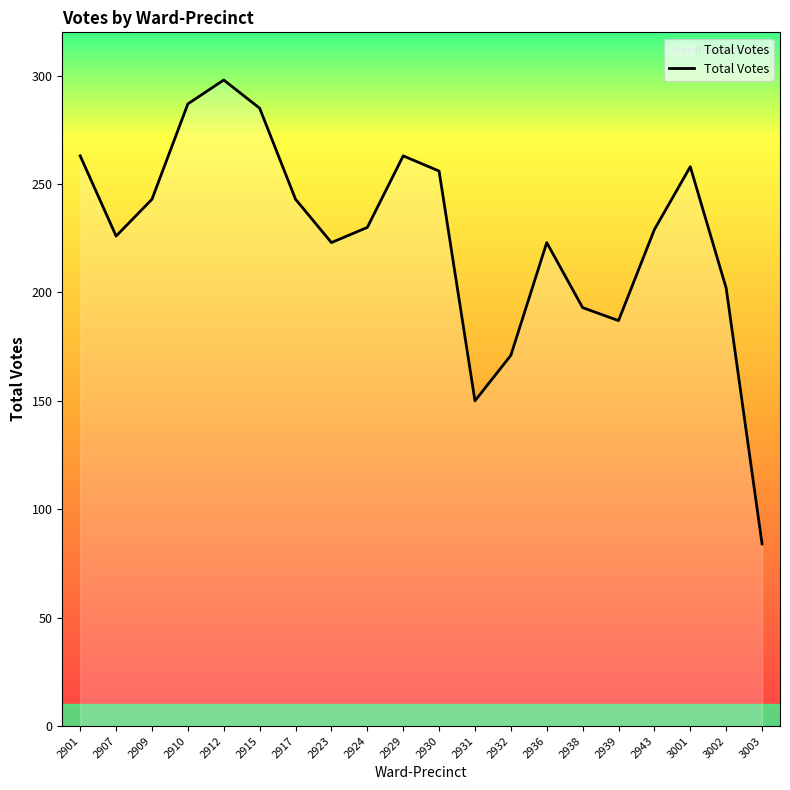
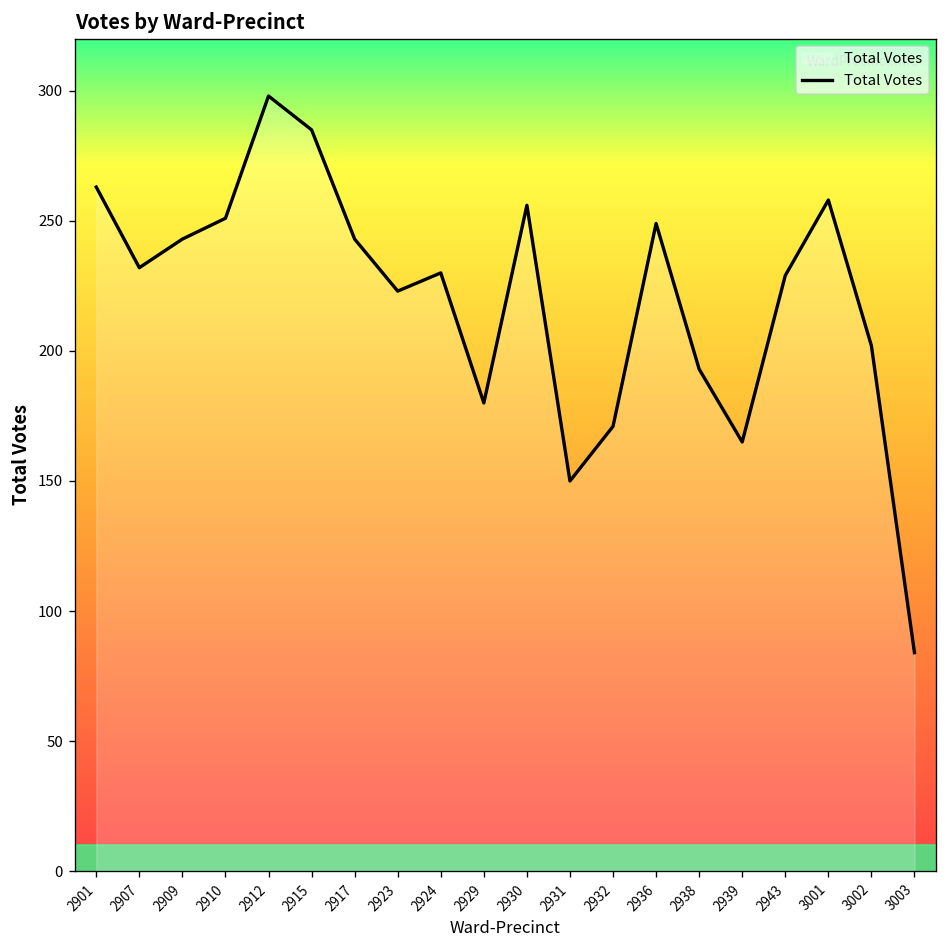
  {
    "2901": 263,
-   "2907": 226,
+   "2907": 232,
    "2909": 243,
-   "2910": 287,
+   "2910": 251,
    "2912": 298,
    "2915": 285,
    "2917": 243,
    "2923": 223,
    "2924": 230,
-   "2929": 263,
+   "2929": 180,
    "2930": 256,
    "2931": 150,
    "2932": 171,
-   "2936": 223,
+   "2936": 249,
    "2938": 193,
-   "2939": 187,
+   "2939": 165,
    "2943": 229,
    "3001": 258,
    "3002": 202,
    "3003": 84
  }
